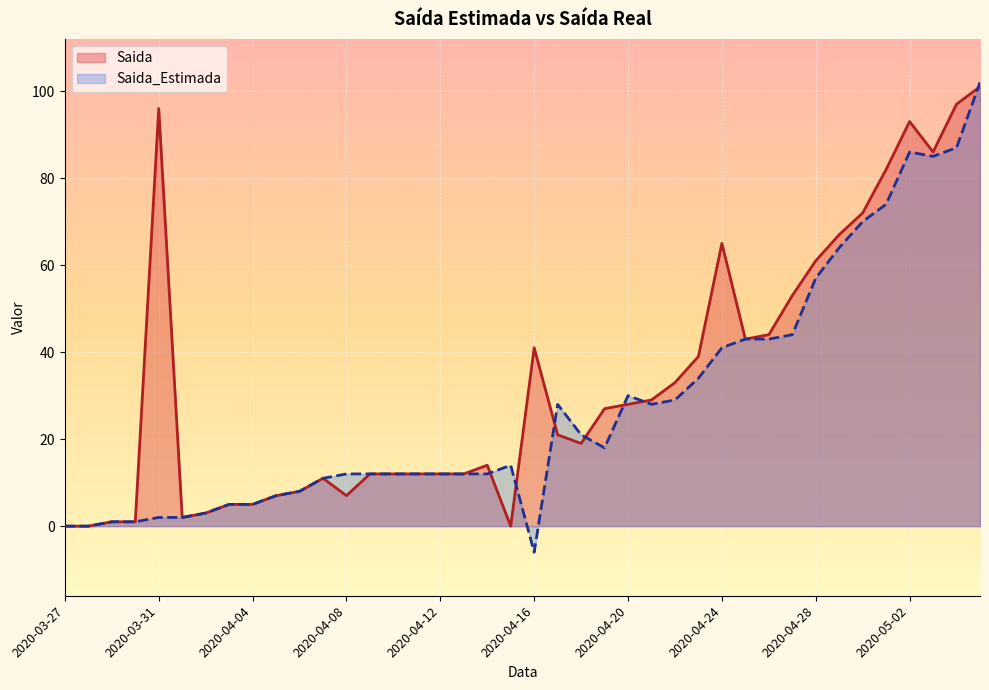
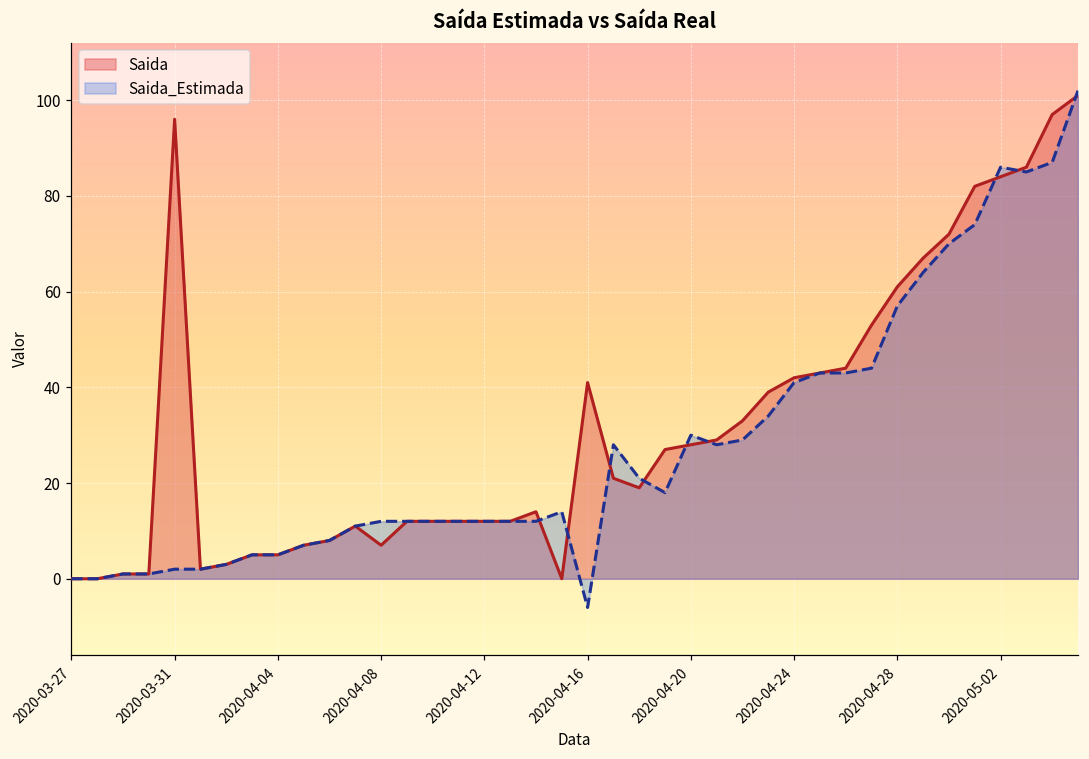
  {
    "Saida": {
      "2020-03-31": 96,
      "2020-04-08": 7,
      "2020-04-16": 41,
      "2020-04-20": 28,
-     "2020-04-24": 65,
+     "2020-04-24": 42,
      "2020-04-28": 61,
-     "2020-05-02": 93
+     "2020-05-02": 84
    }
  }
